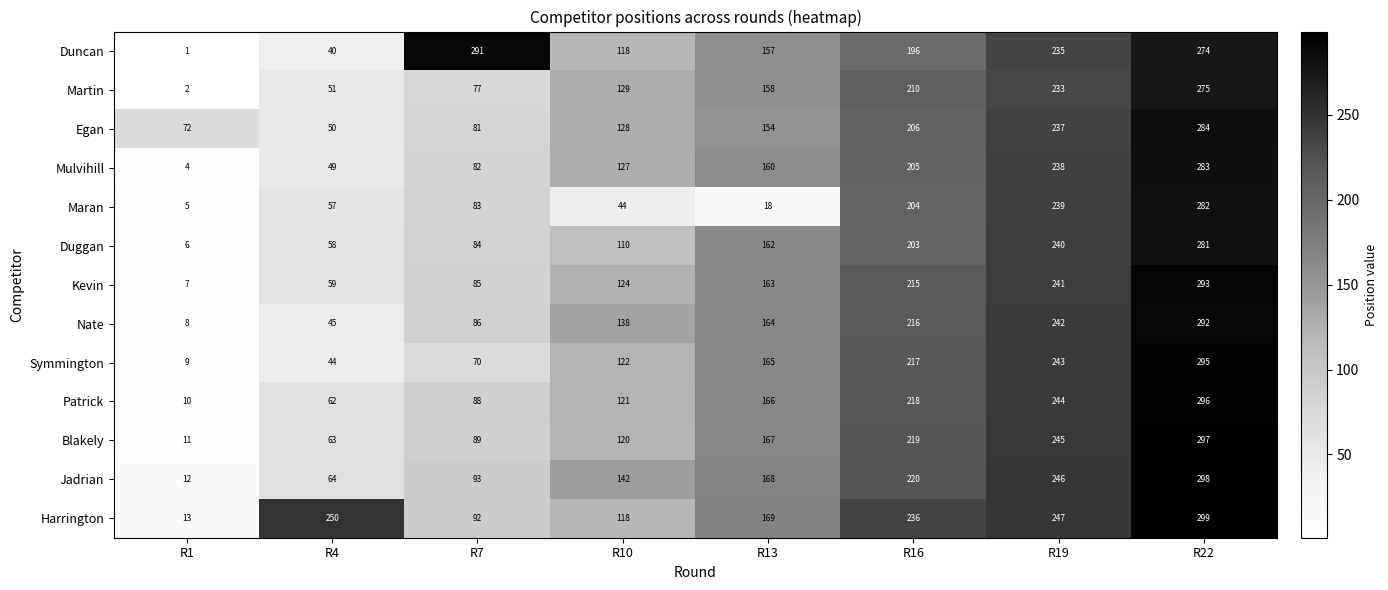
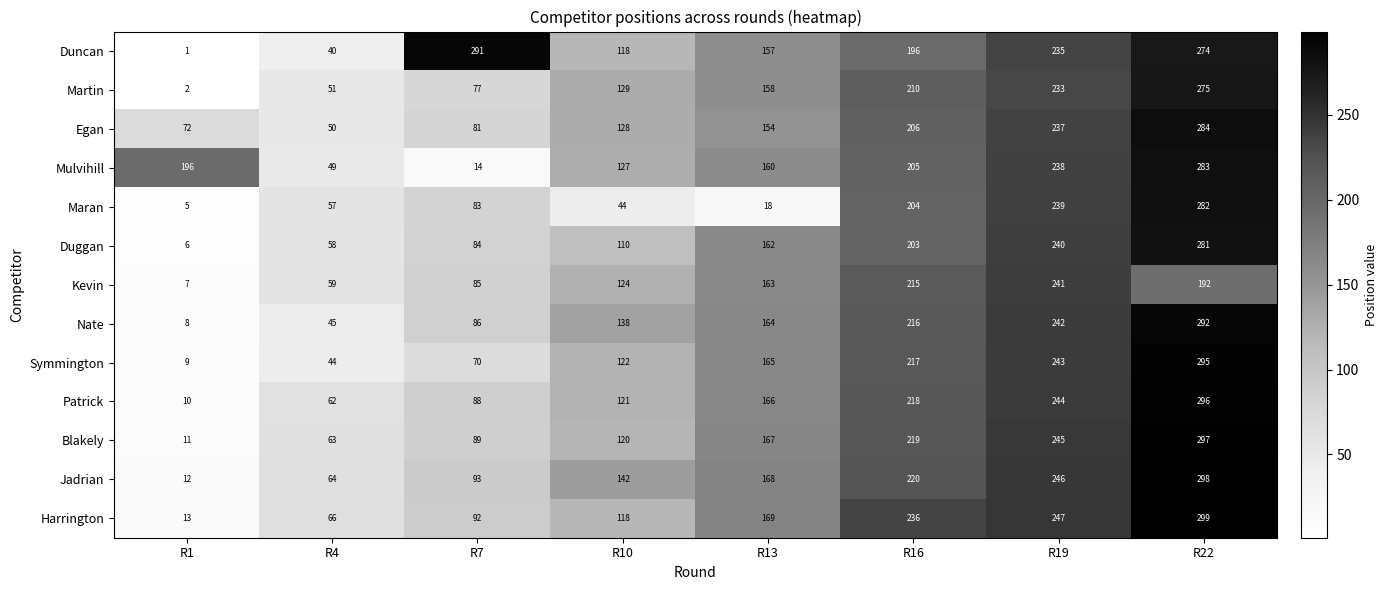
  {
    "Duncan": {
      "R1": 1,
      "R4": 40,
      "R7": 291,
      "R10": 118,
      "R13": 157,
      "R16": 196,
      "R19": 235,
      "R22": 274
    },
    "Martin": {
      "R1": 2,
      "R4": 51,
      "R7": 77,
      "R10": 129,
      "R13": 158,
      "R16": 210,
      "R19": 233,
      "R22": 275
    },
    "Egan": {
      "R1": 72,
      "R4": 50,
      "R7": 81,
      "R10": 128,
      "R13": 154,
      "R16": 206,
      "R19": 237,
      "R22": 284
    },
    "Mulvihill": {
-     "R1": 4,
+     "R1": 196,
      "R4": 49,
-     "R7": 82,
+     "R7": 14,
      "R10": 127,
      "R13": 160,
      "R16": 205,
      "R19": 238,
      "R22": 283
    },
    "Maran": {
      "R1": 5,
      "R4": 57,
      "R7": 83,
      "R10": 44,
      "R13": 18,
      "R16": 204,
      "R19": 239,
      "R22": 282
    },
    "Duggan": {
      "R1": 6,
      "R4": 58,
      "R7": 84,
      "R10": 110,
      "R13": 162,
      "R16": 203,
      "R19": 240,
      "R22": 281
    },
    "Kevin": {
      "R1": 7,
      "R4": 59,
      "R7": 85,
      "R10": 124,
      "R13": 163,
      "R16": 215,
      "R19": 241,
-     "R22": 293
+     "R22": 192
    },
    "Nate": {
      "R1": 8,
      "R4": 45,
      "R7": 86,
      "R10": 138,
      "R13": 164,
      "R16": 216,
      "R19": 242,
      "R22": 292
    },
    "Symmington": {
      "R1": 9,
      "R4": 44,
      "R7": 70,
      "R10": 122,
      "R13": 165,
      "R16": 217,
      "R19": 243,
      "R22": 295
    },
    "Patrick": {
      "R1": 10,
      "R4": 62,
      "R7": 88,
      "R10": 121,
      "R13": 166,
      "R16": 218,
      "R19": 244,
      "R22": 296
    },
    "Blakely": {
      "R1": 11,
      "R4": 63,
      "R7": 89,
      "R10": 120,
      "R13": 167,
      "R16": 219,
      "R19": 245,
      "R22": 297
    },
    "Jadrian": {
      "R1": 12,
      "R4": 64,
      "R7": 93,
      "R10": 142,
      "R13": 168,
      "R16": 220,
      "R19": 246,
      "R22": 298
    },
    "Harrington": {
      "R1": 13,
-     "R4": 250,
+     "R4": 66,
      "R7": 92,
      "R10": 118,
      "R13": 169,
      "R16": 236,
      "R19": 247,
      "R22": 299
    }
  }
